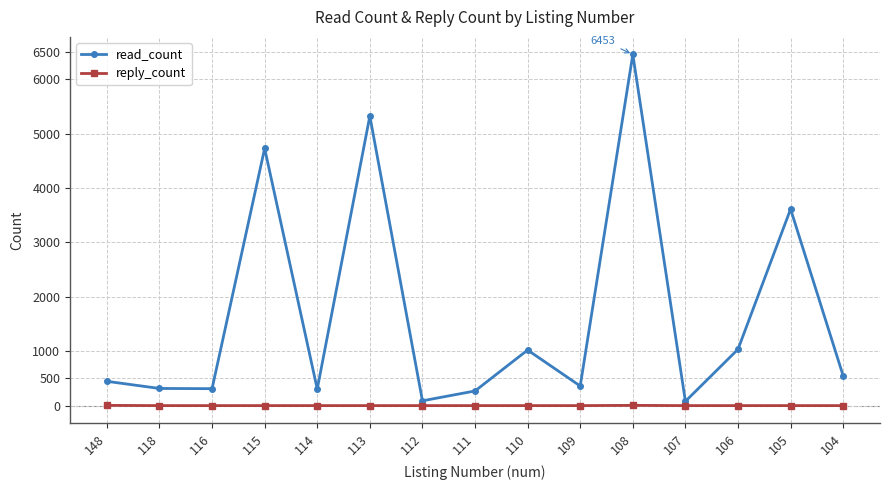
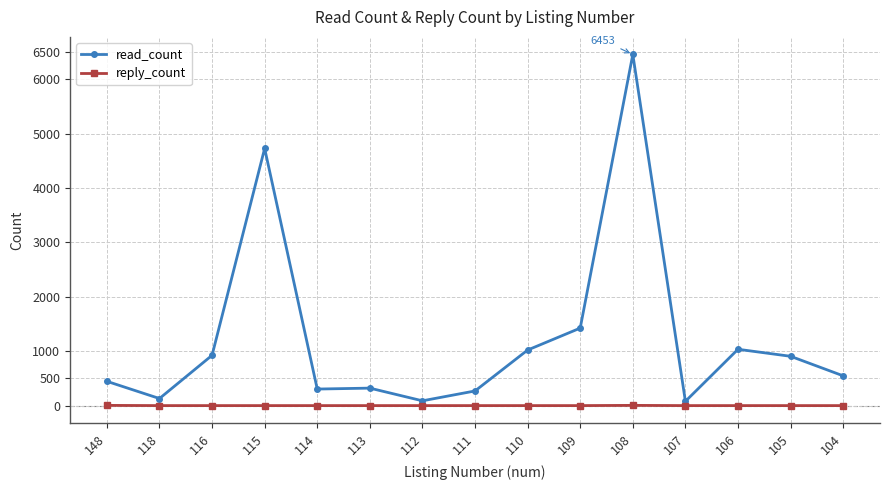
  {
    "read_count": {
      "148": 400,
-     "118": 300,
-     "116": 300,
+     "118": 100,
+     "116": 900,
      "115": 4700,
      "114": 300,
-     "113": 5300,
+     "113": 300,
      "112": 100,
      "111": 300,
      "110": 1000,
-     "109": 400,
+     "109": 1400,
      "107": 100,
      "106": 1000,
-     "105": 3600,
+     "105": 900,
      "104": 500
    },
    "reply_count": {
      "148": 0,
      "118": 0,
      "116": 0,
      "115": 0,
      "114": 0,
      "113": 0,
      "112": 0,
      "111": 0,
      "110": 0,
      "109": 0,
      "108": 0,
      "107": 0,
      "106": 0,
      "105": 0,
      "104": 0
    }
  }
